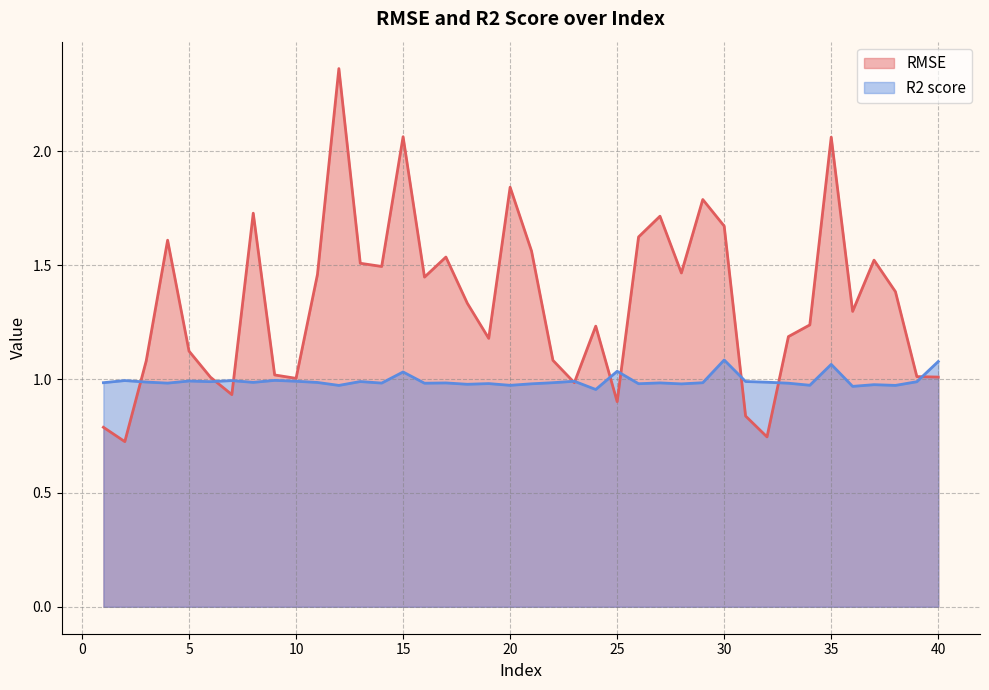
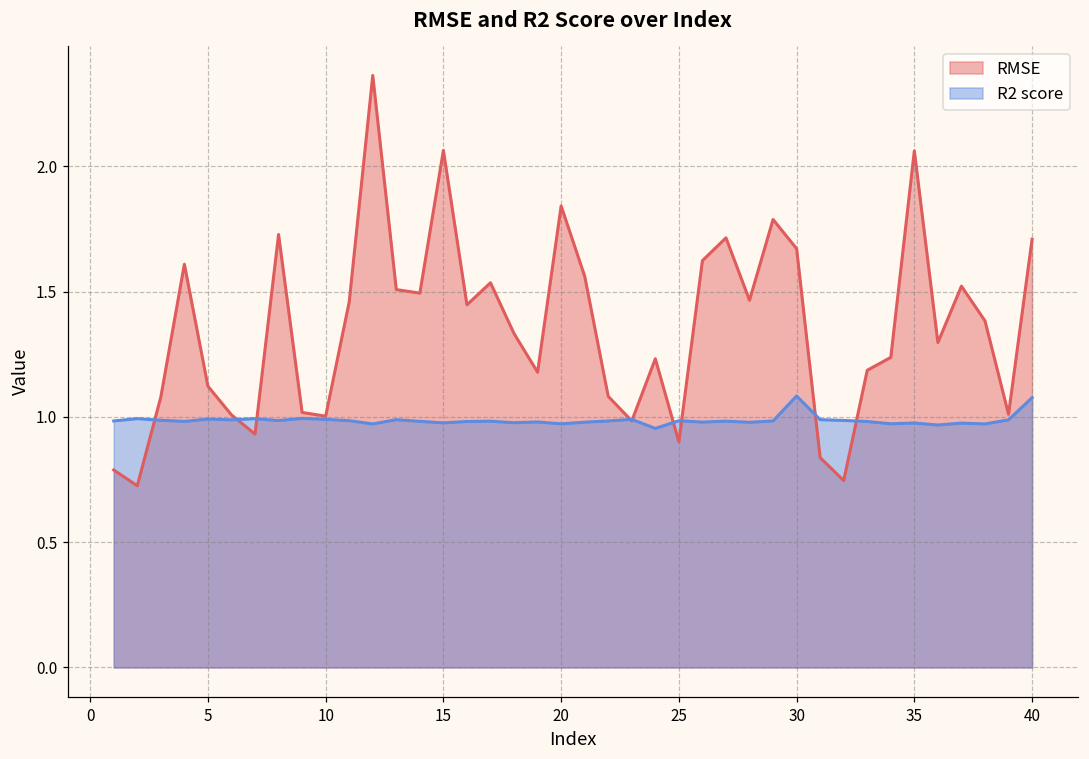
  {
    "RMSE": {
      "5": 1.12,
      "10": 1.00,
      "15": 2.06,
      "20": 1.84,
      "25": 0.90,
      "30": 1.67,
      "35": 2.06,
-     "40": 1.01
+     "40": 1.71
    },
    "R2 score": {
      "5": 0.99,
      "10": 0.99,
-     "15": 1.03,
+     "15": 0.98,
      "20": 0.97,
-     "25": 1.03,
+     "25": 0.99,
      "30": 1.08,
-     "35": 1.06,
+     "35": 0.98,
      "40": 1.08
    }
  }
